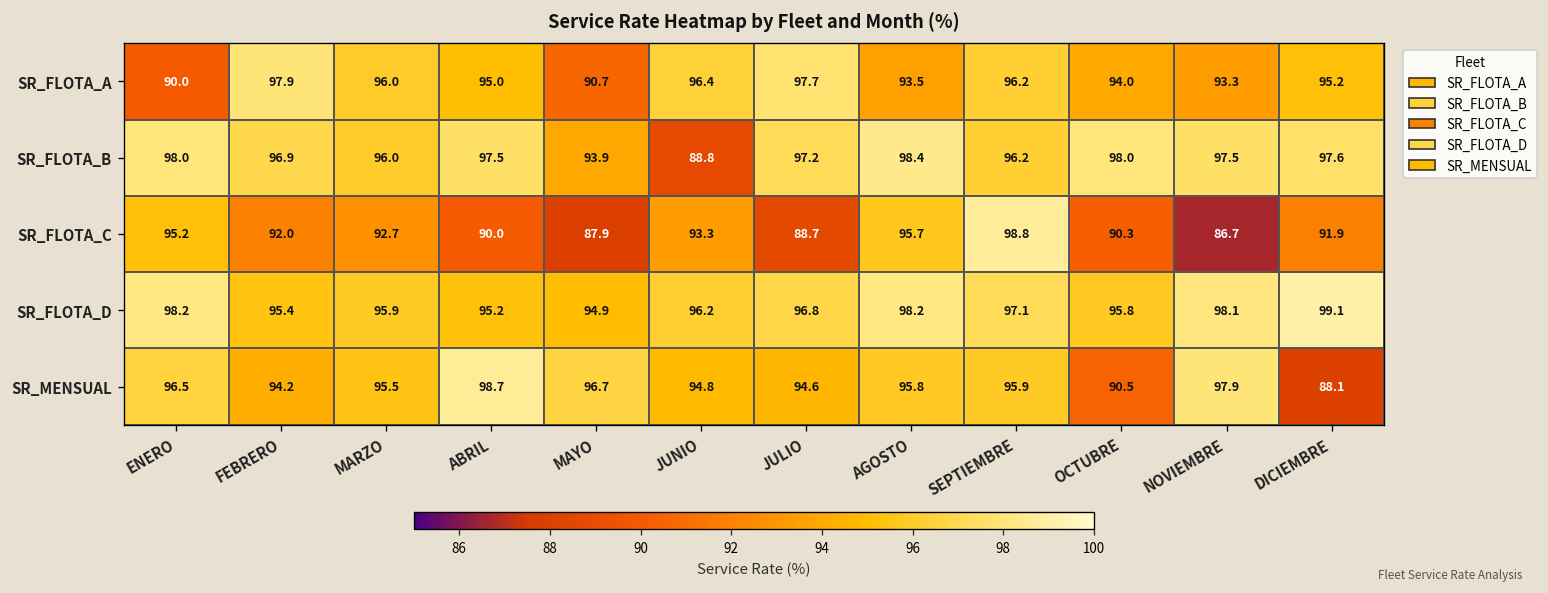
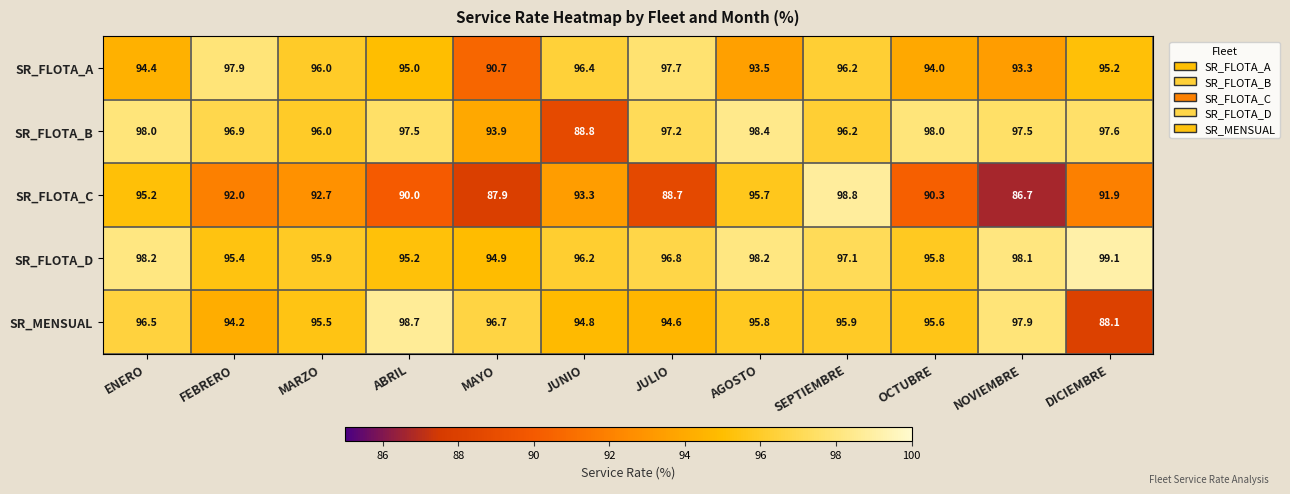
  {
    "SR_FLOTA_A": {
-     "ENERO": 90.0,
+     "ENERO": 94.4,
      "FEBRERO": 97.9,
      "MARZO": 96.0,
      "ABRIL": 95.0,
      "MAYO": 90.7,
      "JUNIO": 96.4,
      "JULIO": 97.7,
      "AGOSTO": 93.5,
      "SEPTIEMBRE": 96.2,
      "OCTUBRE": 94.0,
      "NOVIEMBRE": 93.3,
      "DICIEMBRE": 95.2
    },
    "SR_FLOTA_B": {
      "ENERO": 98.0,
      "FEBRERO": 96.9,
      "MARZO": 96.0,
      "ABRIL": 97.5,
      "MAYO": 93.9,
      "JUNIO": 88.8,
      "JULIO": 97.2,
      "AGOSTO": 98.4,
      "SEPTIEMBRE": 96.2,
      "OCTUBRE": 98.0,
      "NOVIEMBRE": 97.5,
      "DICIEMBRE": 97.6
    },
    "SR_FLOTA_C": {
      "ENERO": 95.2,
      "FEBRERO": 92.0,
      "MARZO": 92.7,
      "ABRIL": 90.0,
      "MAYO": 87.9,
      "JUNIO": 93.3,
      "JULIO": 88.7,
      "AGOSTO": 95.7,
      "SEPTIEMBRE": 98.8,
      "OCTUBRE": 90.3,
      "NOVIEMBRE": 86.7,
      "DICIEMBRE": 91.9
    },
    "SR_FLOTA_D": {
      "ENERO": 98.2,
      "FEBRERO": 95.4,
      "MARZO": 95.9,
      "ABRIL": 95.2,
      "MAYO": 94.9,
      "JUNIO": 96.2,
      "JULIO": 96.8,
      "AGOSTO": 98.2,
      "SEPTIEMBRE": 97.1,
      "OCTUBRE": 95.8,
      "NOVIEMBRE": 98.1,
      "DICIEMBRE": 99.1
    },
    "SR_MENSUAL": {
      "ENERO": 96.5,
      "FEBRERO": 94.2,
      "MARZO": 95.5,
      "ABRIL": 98.7,
      "MAYO": 96.7,
      "JUNIO": 94.8,
      "JULIO": 94.6,
      "AGOSTO": 95.8,
      "SEPTIEMBRE": 95.9,
-     "OCTUBRE": 90.5,
+     "OCTUBRE": 95.6,
      "NOVIEMBRE": 97.9,
      "DICIEMBRE": 88.1
    }
  }
